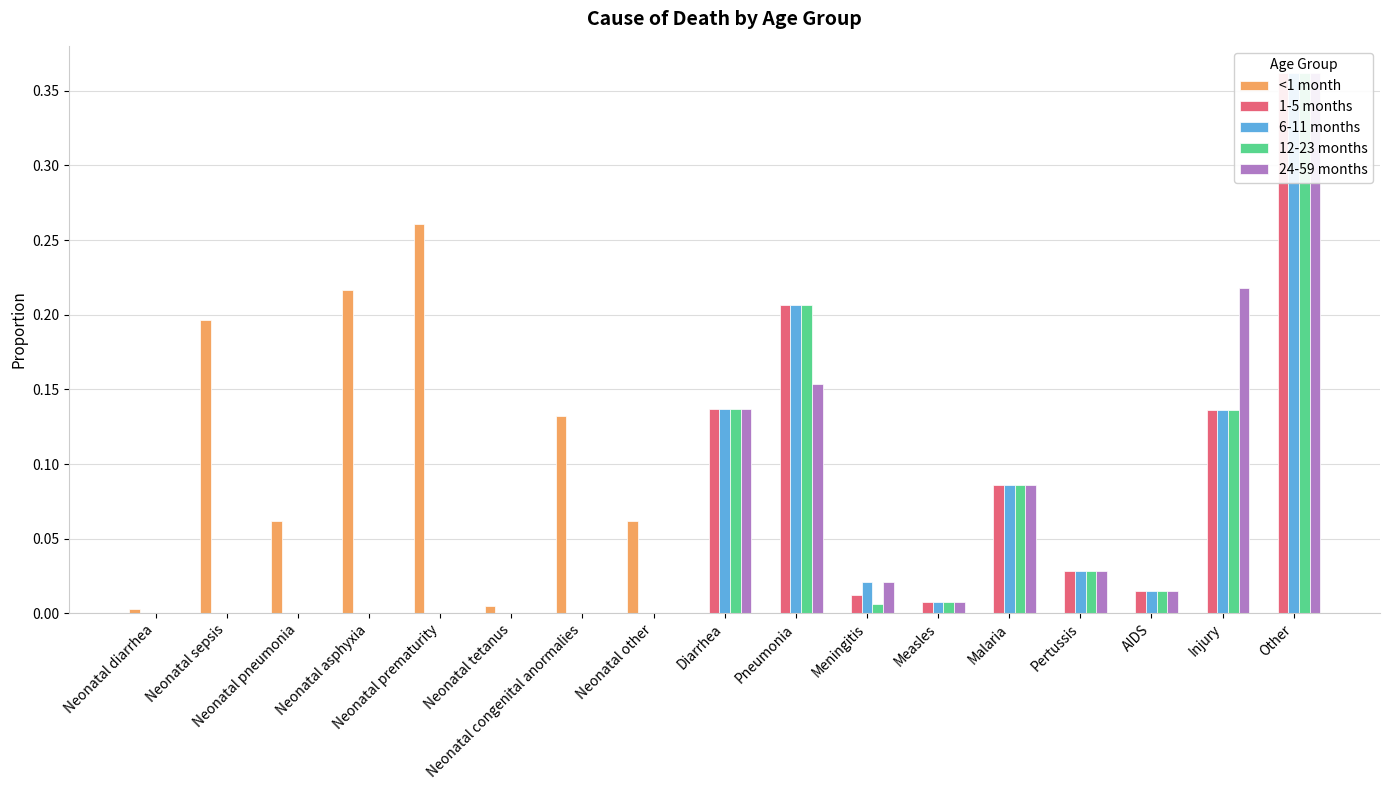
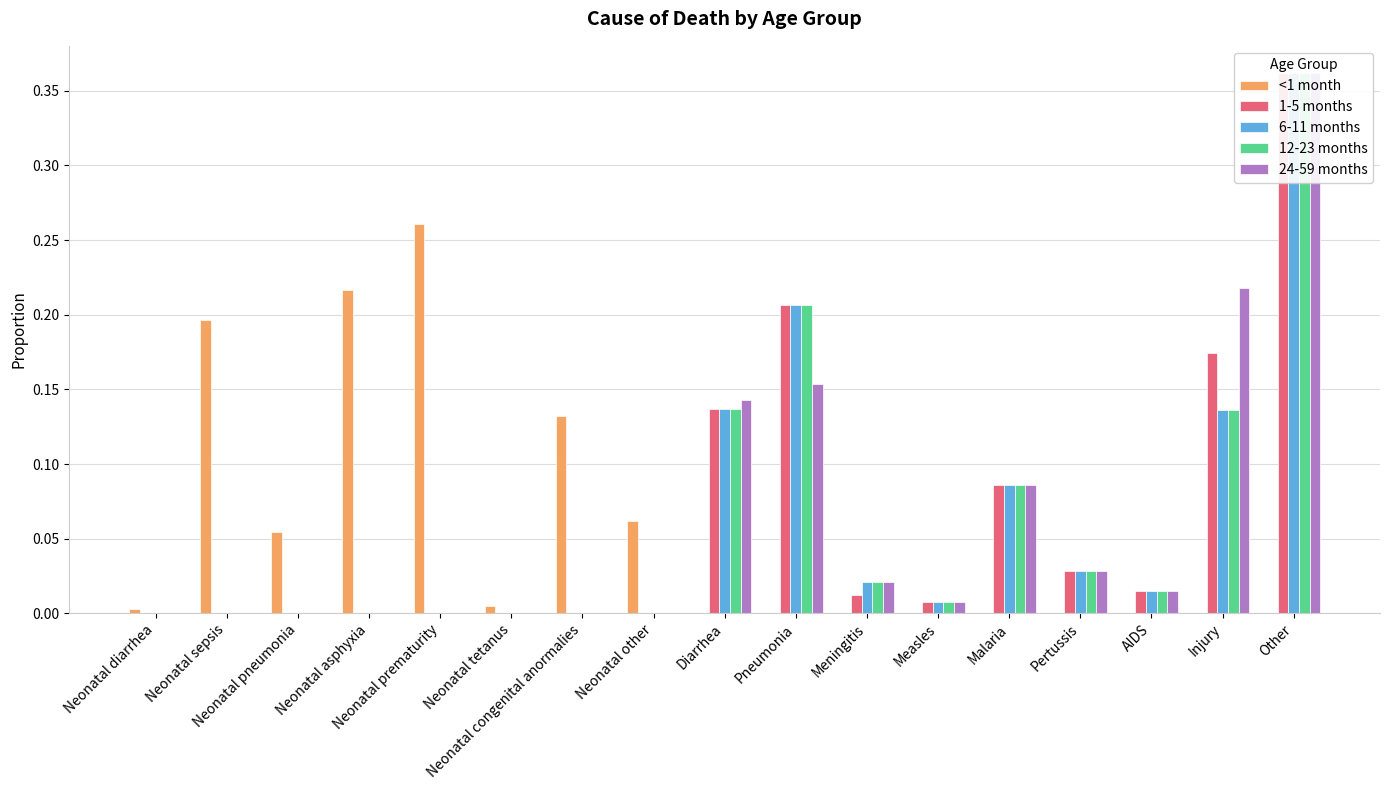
  {
    "<1 month": {
      "Neonatal diarrhea": 0.003,
      "Neonatal sepsis": 0.197,
-     "Neonatal pneumonia": 0.062,
+     "Neonatal pneumonia": 0.055,
      "Neonatal asphyxia": 0.217,
      "Neonatal prematurity": 0.261,
      "Neonatal tetanus": 0.005,
      "Neonatal congenital anormalies": 0.132,
      "Neonatal other": 0.062,
      "Diarrhea": 0.000,
      "Pneumonia": 0.000,
      "Meningitis": 0.000,
      "Measles": 0.000,
      "Malaria": 0.000,
      "Pertussis": 0.000,
      "AIDS": 0.000,
      "Injury": 0.000,
      "Other": 0.000
    },
    "1-5 months": {
      "Neonatal diarrhea": 0.000,
      "Neonatal sepsis": 0.000,
      "Neonatal pneumonia": 0.000,
      "Neonatal asphyxia": 0.000,
      "Neonatal prematurity": 0.000,
      "Neonatal tetanus": 0.000,
      "Neonatal congenital anormalies": 0.000,
      "Neonatal other": 0.000,
      "Diarrhea": 0.137,
      "Pneumonia": 0.207,
      "Meningitis": 0.012,
      "Measles": 0.008,
      "Malaria": 0.086,
      "Pertussis": 0.029,
      "AIDS": 0.015,
-     "Injury": 0.136
+     "Injury": 0.174
    },
    "6-11 months": {
      "Neonatal diarrhea": 0.000,
      "Neonatal sepsis": 0.000,
      "Neonatal pneumonia": 0.000,
      "Neonatal asphyxia": 0.000,
      "Neonatal prematurity": 0.000,
      "Neonatal tetanus": 0.000,
      "Neonatal congenital anormalies": 0.000,
      "Neonatal other": 0.000,
      "Diarrhea": 0.137,
      "Pneumonia": 0.207,
      "Meningitis": 0.021,
      "Measles": 0.008,
      "Malaria": 0.086,
      "Pertussis": 0.029,
      "AIDS": 0.015,
      "Injury": 0.136
    },
    "12-23 months": {
      "Neonatal diarrhea": 0.000,
      "Neonatal sepsis": 0.000,
      "Neonatal pneumonia": 0.000,
      "Neonatal asphyxia": 0.000,
      "Neonatal prematurity": 0.000,
      "Neonatal tetanus": 0.000,
      "Neonatal congenital anormalies": 0.000,
      "Neonatal other": 0.000,
      "Diarrhea": 0.137,
      "Pneumonia": 0.207,
-     "Meningitis": 0.006,
+     "Meningitis": 0.021,
      "Measles": 0.008,
      "Malaria": 0.086,
      "Pertussis": 0.029,
      "AIDS": 0.015,
      "Injury": 0.136
    },
    "24-59 months": {
      "Neonatal diarrhea": 0.000,
      "Neonatal sepsis": 0.000,
      "Neonatal pneumonia": 0.000,
      "Neonatal asphyxia": 0.000,
      "Neonatal prematurity": 0.000,
      "Neonatal tetanus": 0.000,
      "Neonatal congenital anormalies": 0.000,
      "Neonatal other": 0.000,
-     "Diarrhea": 0.137,
+     "Diarrhea": 0.143,
      "Pneumonia": 0.154,
      "Meningitis": 0.021,
      "Measles": 0.008,
      "Malaria": 0.086,
      "Pertussis": 0.029,
      "AIDS": 0.015,
      "Injury": 0.218
    }
  }
